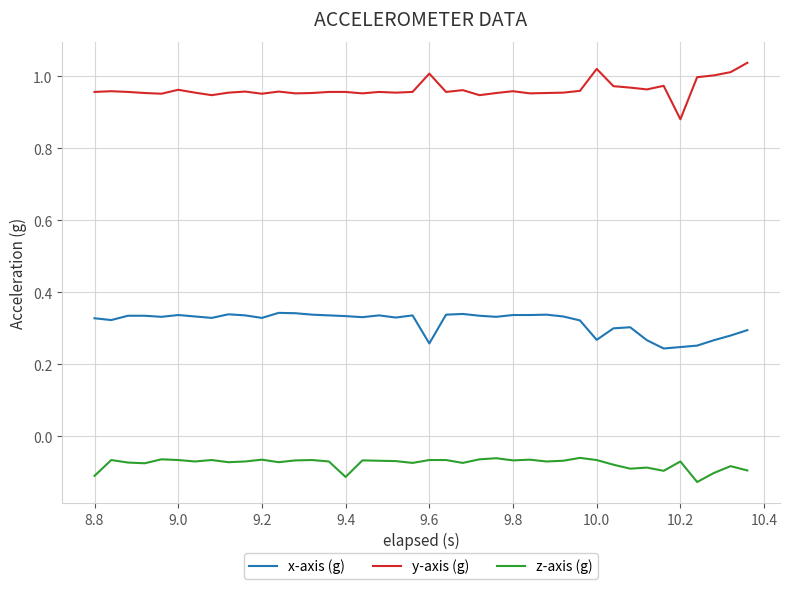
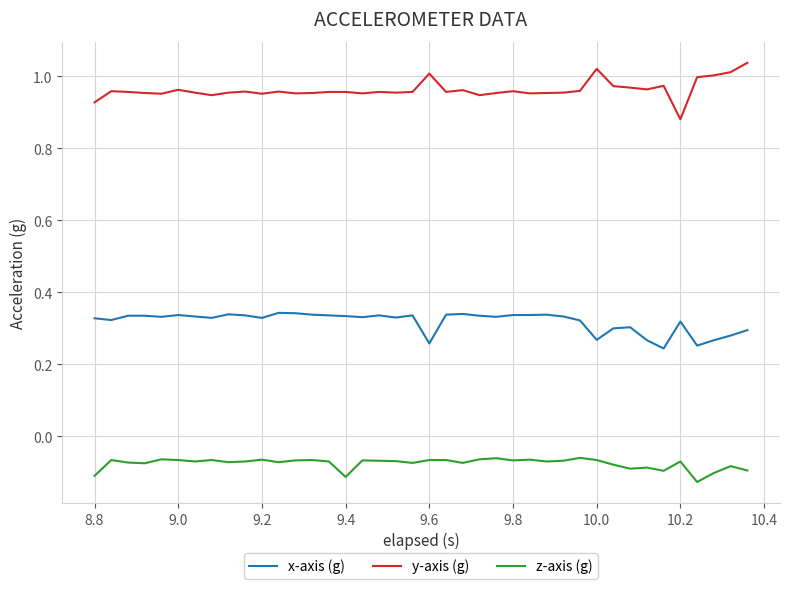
  {
    "x-axis (g)": {
      "8.8": 0.33,
      "9.0": 0.34,
      "9.2": 0.33,
      "9.4": 0.33,
      "9.6": 0.26,
      "9.8": 0.34,
      "10.0": 0.27,
-     "10.2": 0.25
+     "10.2": 0.32
    },
    "y-axis (g)": {
-     "8.8": 0.96,
+     "8.8": 0.93,
      "9.0": 0.96,
      "9.2": 0.95,
      "9.4": 0.96,
      "9.6": 1.01,
      "9.8": 0.96,
      "10.0": 1.02,
      "10.2": 0.88
    },
    "z-axis (g)": {
      "8.8": -0.11,
      "9.0": -0.07,
      "9.2": -0.07,
      "9.4": -0.11,
      "9.6": -0.07,
      "9.8": -0.07,
      "10.0": -0.07,
      "10.2": -0.07
    }
  }
